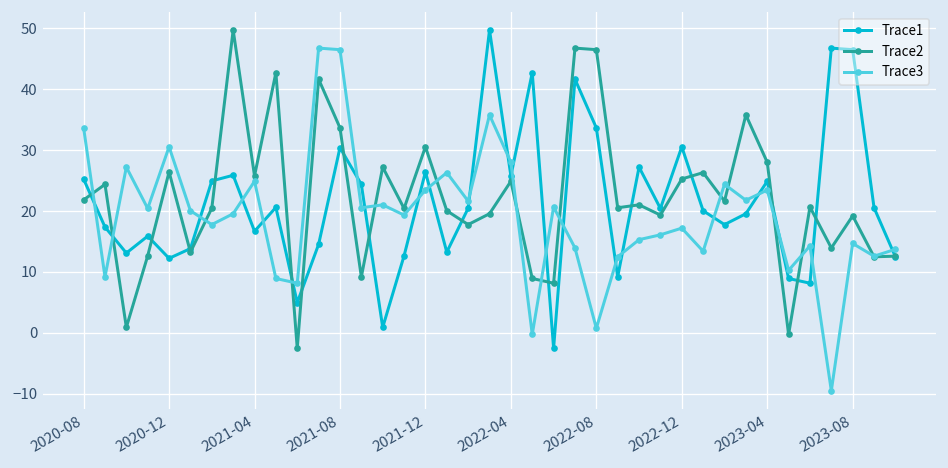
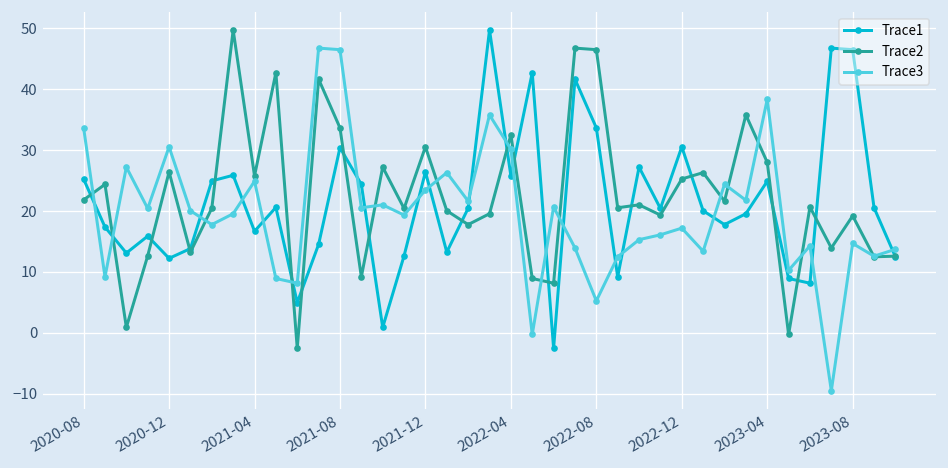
  {
    "Trace1": {
      "2020-08": 25,
      "2020-12": 12,
      "2021-04": 17,
      "2021-08": 30,
      "2021-12": 26,
      "2022-04": 26,
      "2022-08": 34,
      "2022-12": 31,
      "2023-04": 25
    },
    "Trace2": {
      "2020-08": 22,
      "2020-12": 26,
      "2021-04": 26,
      "2021-08": 34,
      "2021-12": 31,
-     "2022-04": 25,
+     "2022-04": 33,
      "2022-08": 46,
      "2022-12": 25,
      "2023-04": 28,
      "2023-08": 19
    },
    "Trace3": {
      "2020-08": 34,
      "2020-12": 31,
      "2021-04": 25,
      "2021-08": 46,
      "2021-12": 23,
-     "2022-04": 28,
-     "2022-08": 1,
+     "2022-04": 30,
+     "2022-08": 5,
      "2022-12": 17,
-     "2023-04": 23,
+     "2023-04": 38,
      "2023-08": 15
    }
  }
